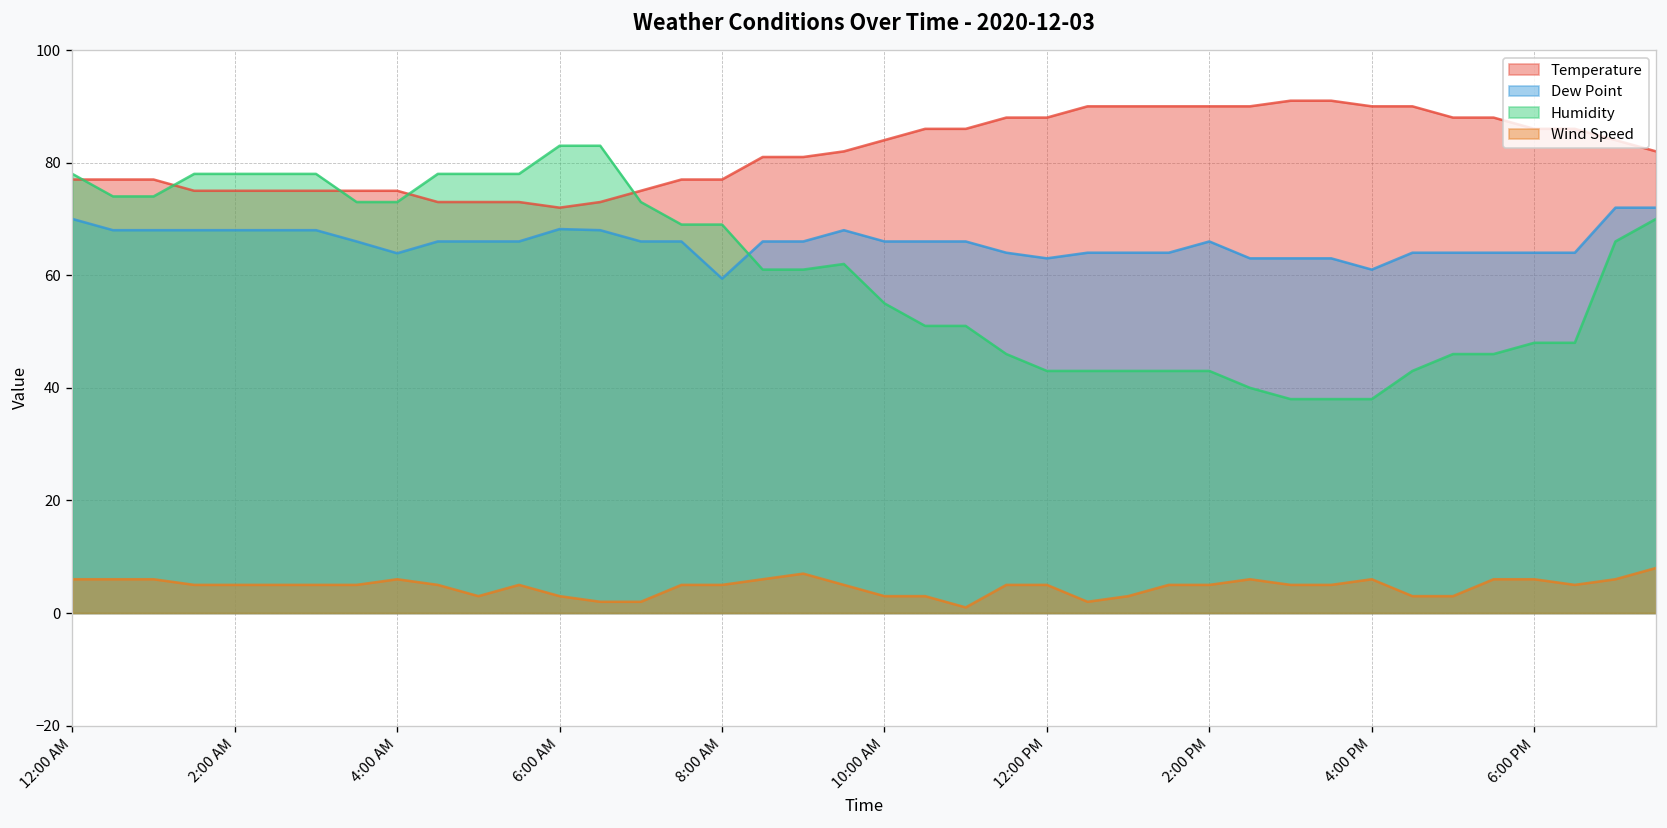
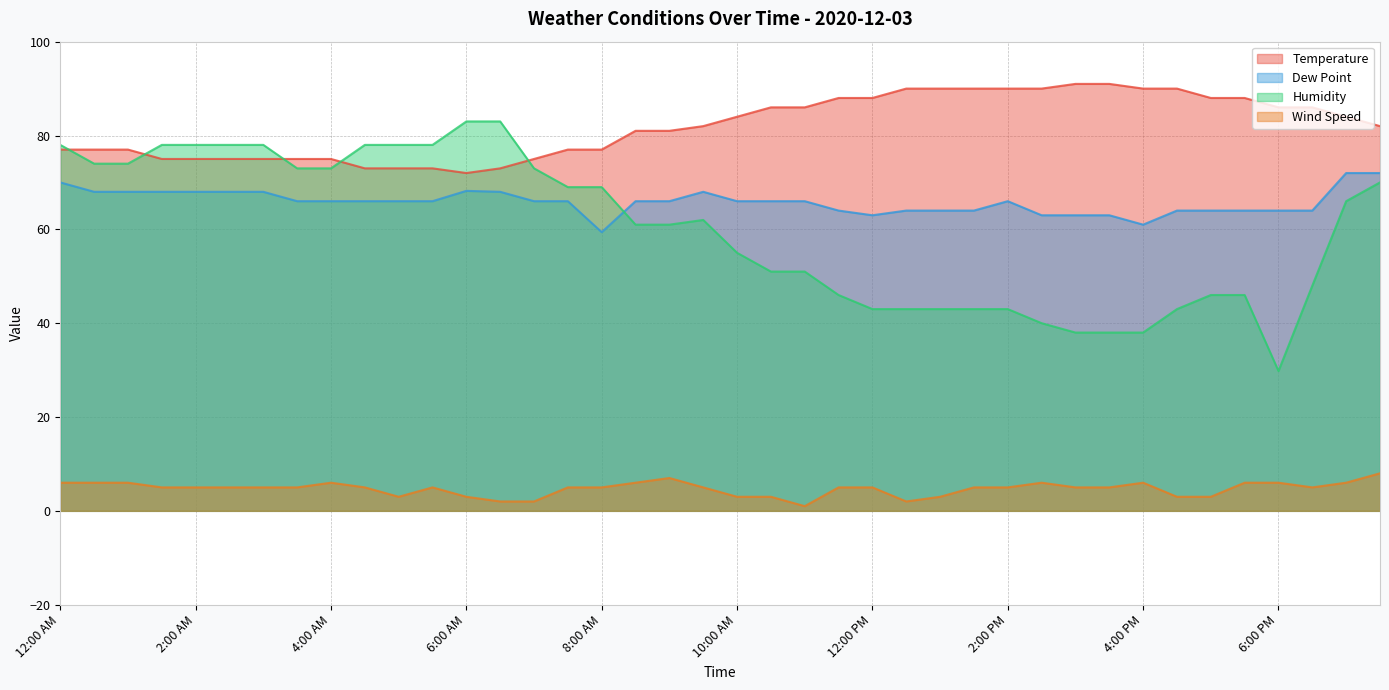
  {
    "Dew Point": {
      "12:00 AM": 70,
      "2:00 AM": 68,
-     "4:00 AM": 64,
+     "4:00 AM": 66,
      "6:00 AM": 68,
      "8:00 AM": 59,
      "10:00 AM": 66,
      "12:00 PM": 63,
      "2:00 PM": 66,
      "4:00 PM": 61,
      "6:00 PM": 64
    },
    "Humidity": {
      "12:00 AM": 78,
      "2:00 AM": 78,
      "4:00 AM": 73,
      "6:00 AM": 83,
      "8:00 AM": 69,
      "10:00 AM": 55,
      "12:00 PM": 43,
      "2:00 PM": 43,
      "4:00 PM": 38,
-     "6:00 PM": 48
+     "6:00 PM": 30
    }
  }
